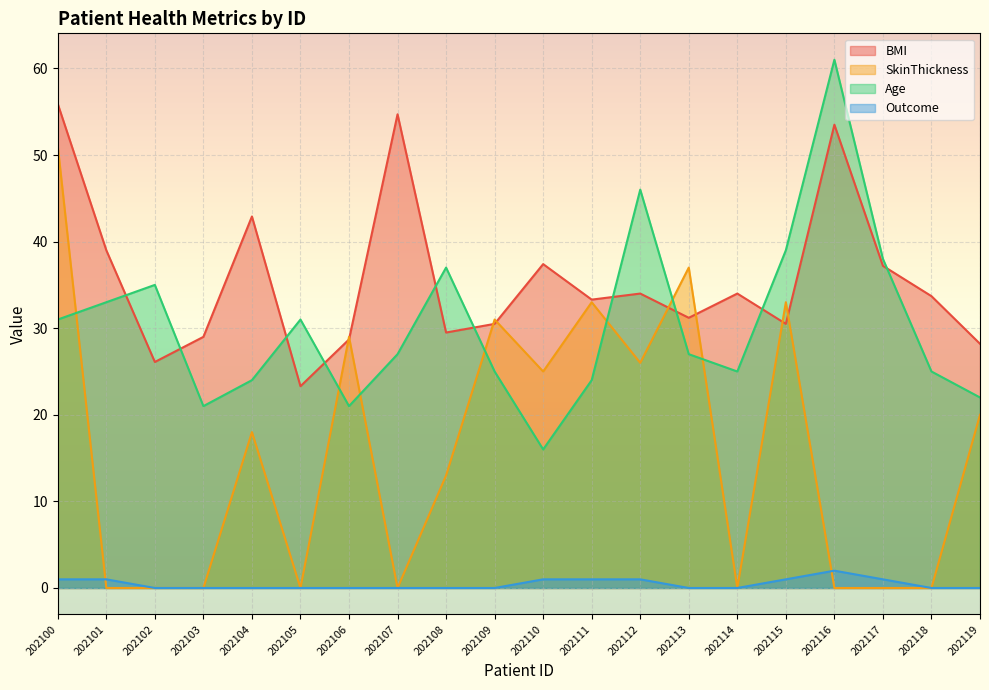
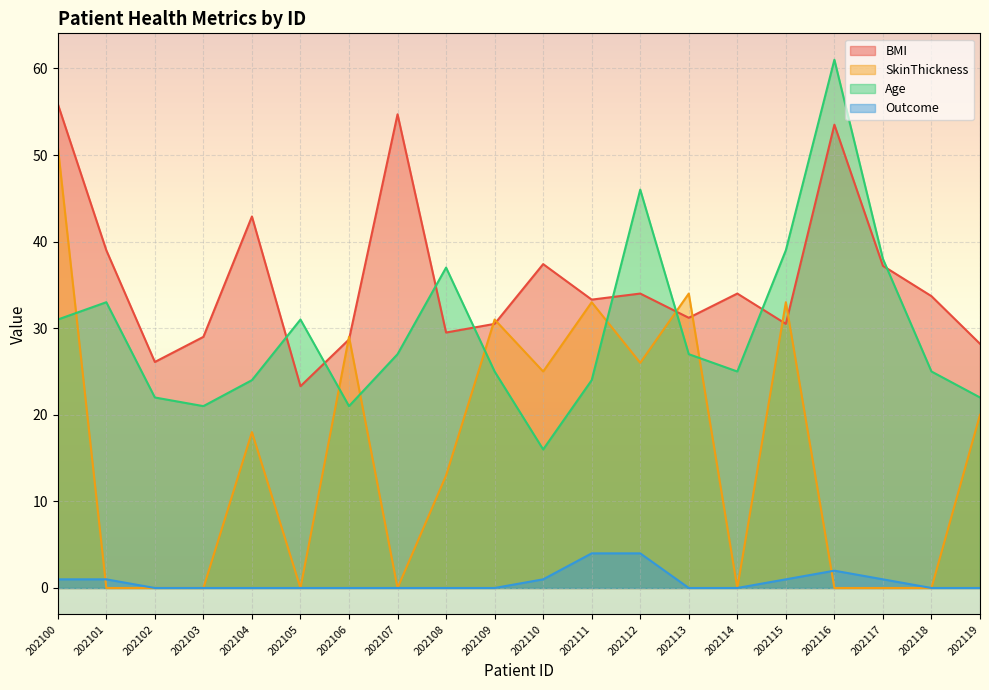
  {
    "BMI": {
      "202100": 56,
      "202101": 39,
      "202102": 26,
      "202103": 29,
      "202104": 43,
      "202105": 23,
      "202106": 29,
      "202107": 55,
      "202108": 30,
      "202109": 31,
      "202110": 37,
      "202111": 33,
      "202112": 34,
      "202113": 31,
      "202114": 34,
      "202115": 31,
      "202116": 54,
      "202117": 37,
      "202118": 34,
      "202119": 28
    },
    "SkinThickness": {
      "202100": 51,
      "202101": 0,
      "202104": 18,
      "202106": 29,
      "202108": 13,
      "202109": 31,
      "202110": 25,
      "202111": 33,
      "202112": 26,
-     "202113": 37,
+     "202113": 34,
      "202115": 33,
      "202116": 0,
      "202117": 0,
      "202119": 20
    },
    "Age": {
      "202100": 31,
      "202101": 33,
-     "202102": 35,
+     "202102": 22,
      "202103": 21,
      "202104": 24,
      "202105": 31,
      "202106": 21,
      "202107": 27,
      "202108": 37,
      "202109": 25,
      "202110": 16,
      "202111": 24,
      "202112": 46,
      "202113": 27,
      "202114": 25,
      "202115": 39,
      "202116": 61,
      "202117": 38,
      "202118": 25,
      "202119": 22
    },
    "Outcome": {
      "202100": 1,
      "202101": 1,
      "202104": 0,
      "202106": 0,
      "202108": 0,
      "202109": 0,
      "202110": 1,
-     "202111": 1,
-     "202112": 1,
+     "202111": 4,
+     "202112": 4,
      "202113": 0,
      "202115": 1,
      "202116": 2,
      "202117": 1,
      "202119": 0
    }
  }
